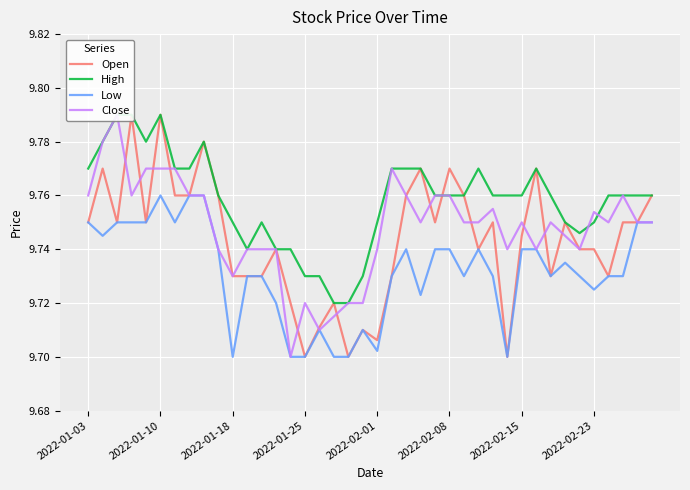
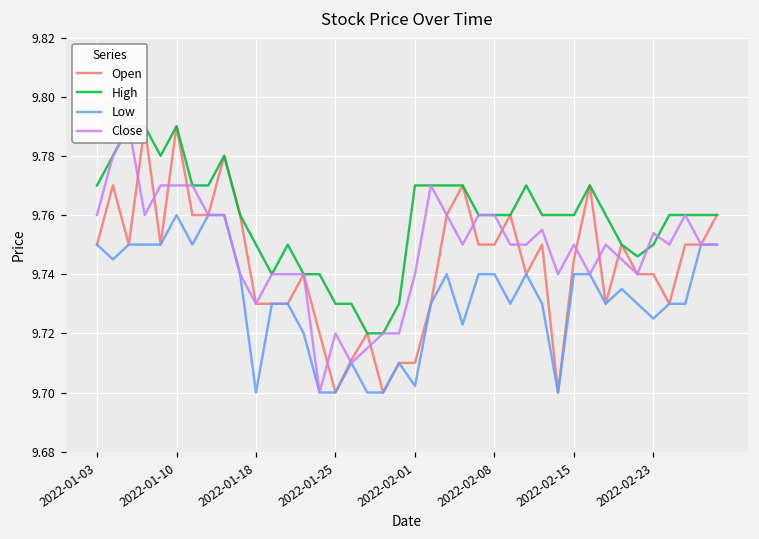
  {
    "Open": {
-     "2022-02-01": 9.706,
-     "2022-02-08": 9.77,
+     "2022-02-01": 9.710,
+     "2022-02-08": 9.75,
      "2022-02-15": 9.745,
      "2022-02-23": 9.740
    },
    "High": {
      "2022-01-03": 9.77,
      "2022-01-18": 9.75,
      "2022-01-25": 9.73,
-     "2022-02-01": 9.75,
+     "2022-02-01": 9.77,
      "2022-02-15": 9.76,
      "2022-02-23": 9.75
    },
    "Low": {
      "2022-01-10": 9.760,
      "2022-01-18": 9.700,
      "2022-02-01": 9.702,
      "2022-02-08": 9.740,
      "2022-02-15": 9.740,
      "2022-02-23": 9.725
    },
    "Close": {
      "2022-01-03": 9.760,
      "2022-01-10": 9.770,
      "2022-01-25": 9.720,
      "2022-02-01": 9.740,
      "2022-02-15": 9.750,
      "2022-02-23": 9.754
    }
  }
